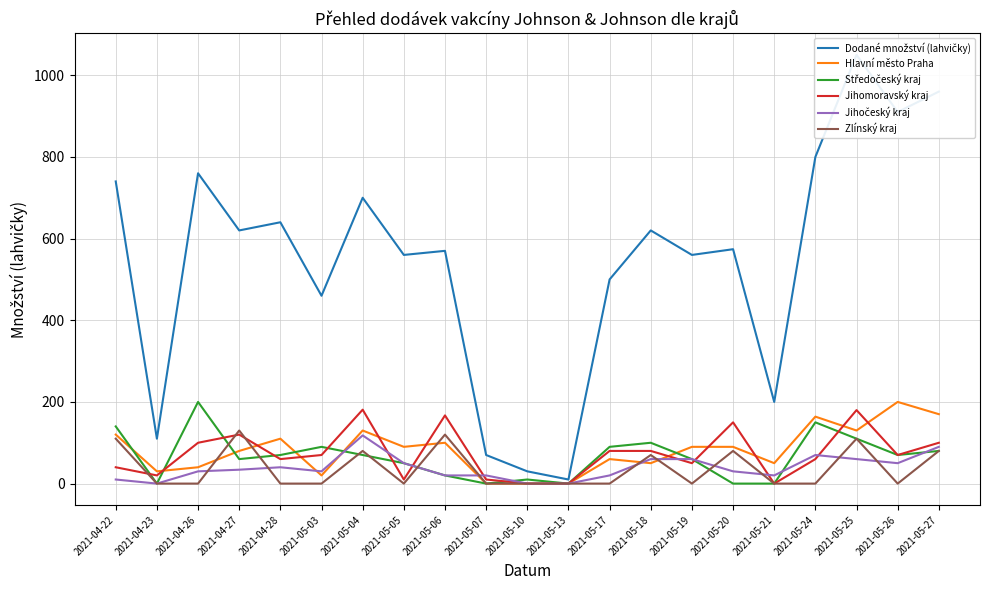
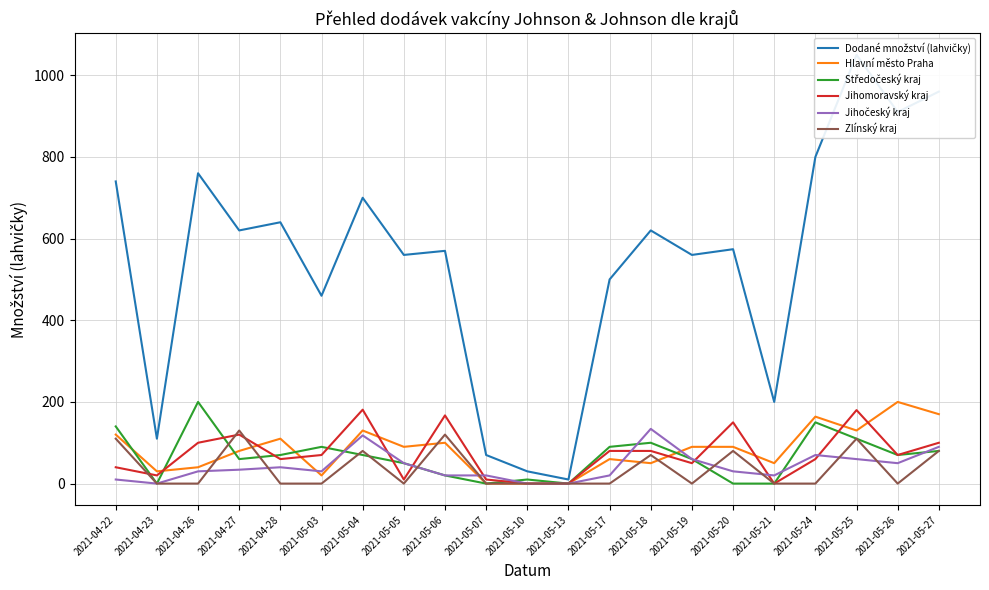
  {
    "Dodané množství (lahvičky)": {
      "2021-04-22": 740,
      "2021-04-23": 110,
      "2021-04-26": 760,
      "2021-04-27": 620,
      "2021-04-28": 640,
      "2021-05-03": 460,
      "2021-05-04": 700,
      "2021-05-05": 560,
      "2021-05-06": 570,
      "2021-05-07": 70,
      "2021-05-10": 30,
      "2021-05-13": 10,
      "2021-05-17": 500,
      "2021-05-18": 620,
      "2021-05-19": 560,
      "2021-05-20": 570,
      "2021-05-21": 200,
      "2021-05-24": 800
    },
    "Hlavní město Praha": {
      "2021-04-22": 120,
      "2021-04-23": 30,
      "2021-04-26": 40,
      "2021-04-27": 80,
      "2021-04-28": 110,
      "2021-05-03": 20,
      "2021-05-04": 130,
      "2021-05-05": 90,
      "2021-05-06": 100,
      "2021-05-17": 60,
      "2021-05-18": 50,
      "2021-05-19": 90,
      "2021-05-20": 90,
      "2021-05-21": 50,
      "2021-05-24": 160,
      "2021-05-25": 130,
      "2021-05-26": 200,
      "2021-05-27": 170
    },
    "Středočeský kraj": {
      "2021-04-22": 140,
      "2021-04-26": 200,
      "2021-04-27": 60,
      "2021-04-28": 70,
      "2021-05-03": 90,
      "2021-05-04": 70,
      "2021-05-10": 10,
      "2021-05-17": 90,
      "2021-05-18": 100,
      "2021-05-20": 0,
      "2021-05-24": 150
    },
    "Jihomoravský kraj": {
      "2021-04-22": 40,
      "2021-04-23": 20,
      "2021-04-26": 100,
      "2021-04-27": 120,
      "2021-04-28": 60,
      "2021-05-03": 70,
      "2021-05-04": 180,
      "2021-05-05": 10,
      "2021-05-06": 170,
      "2021-05-07": 10,
      "2021-05-17": 80,
      "2021-05-18": 80,
      "2021-05-19": 50,
      "2021-05-20": 150,
      "2021-05-24": 60,
      "2021-05-25": 180,
      "2021-05-27": 100
    },
    "Jihočeský kraj": {
      "2021-04-22": 10,
      "2021-04-26": 30,
      "2021-04-27": 30,
      "2021-04-28": 40,
      "2021-05-03": 30,
      "2021-05-04": 120,
      "2021-05-07": 20,
      "2021-05-17": 20,
-     "2021-05-18": 60,
+     "2021-05-18": 130,
      "2021-05-20": 30,
      "2021-05-21": 20,
      "2021-05-24": 70,
      "2021-05-25": 60,
      "2021-05-26": 50,
      "2021-05-27": 90
    },
    "Zlínský kraj": {
      "2021-04-22": 110,
      "2021-04-26": 0,
      "2021-04-27": 130,
      "2021-04-28": 0,
      "2021-05-03": 0,
      "2021-05-04": 80,
      "2021-05-05": 0,
      "2021-05-06": 120,
      "2021-05-17": 0,
      "2021-05-18": 70,
      "2021-05-19": 0,
      "2021-05-20": 80,
      "2021-05-24": 0,
      "2021-05-26": 0
    }
  }
